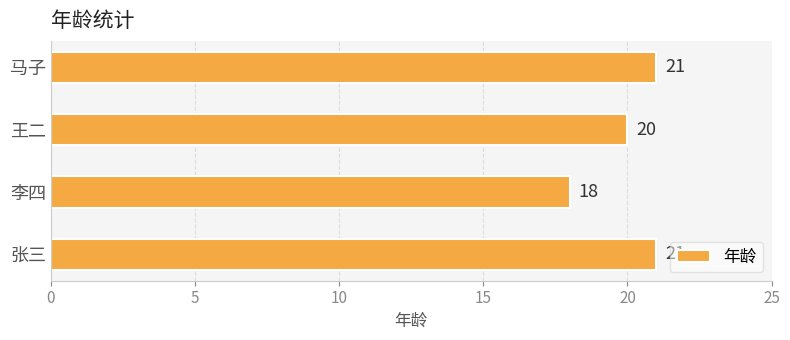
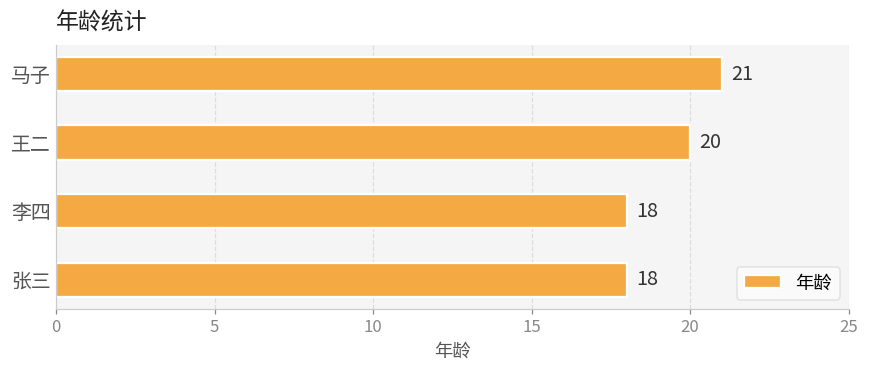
  {
-   "张三": 21
+   "张三": 18
  }
